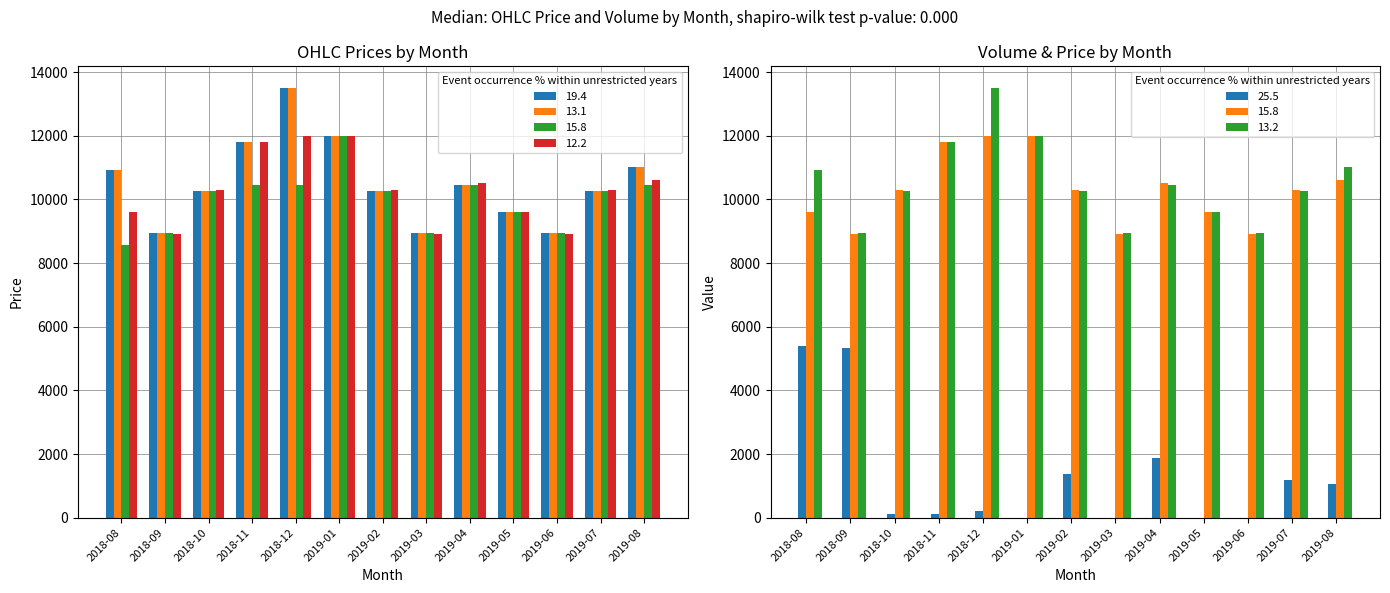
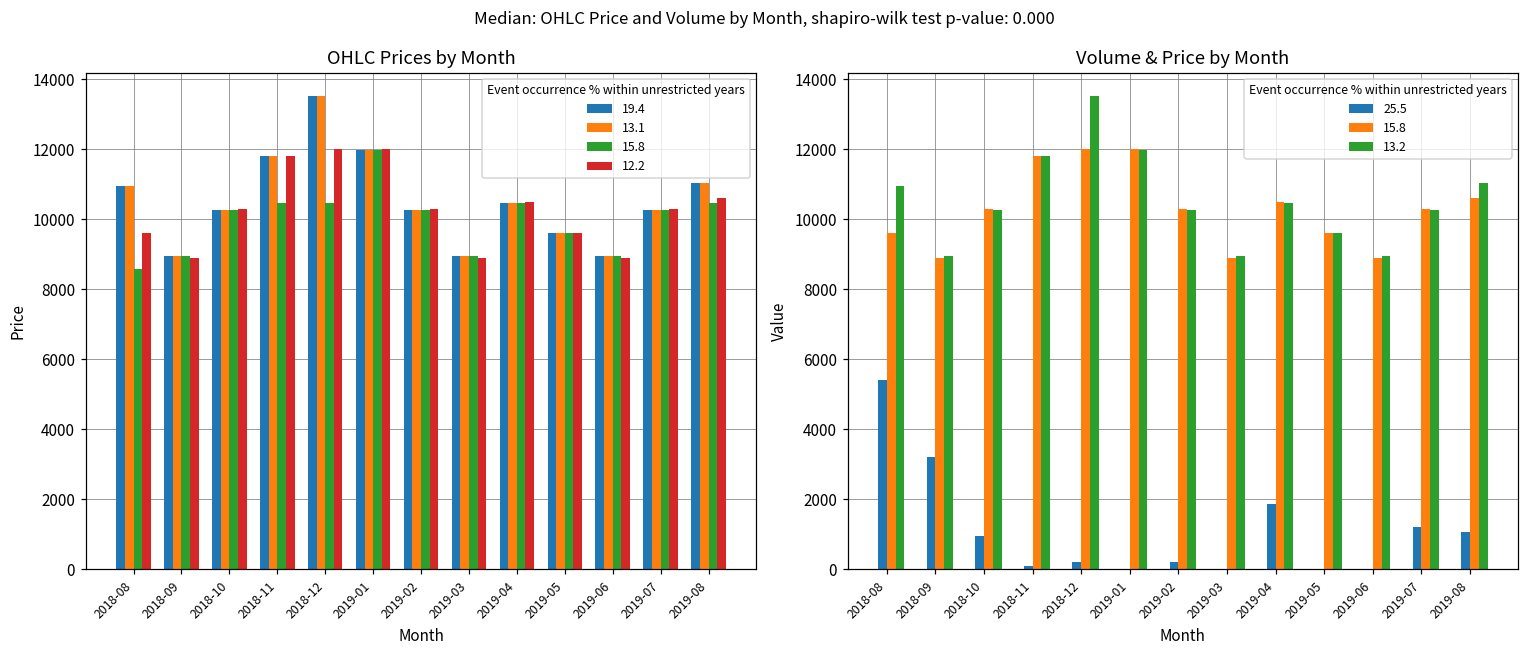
  {
    "Volume & Price by Month": {
      "25.5": {
        "2018-08": 5400,
-       "2018-09": 5300,
-       "2018-10": 100,
+       "2018-09": 3200,
+       "2018-10": 1000,
        "2018-11": 100,
        "2018-12": 200,
        "2019-01": 0,
-       "2019-02": 1400,
+       "2019-02": 200,
        "2019-03": 0,
        "2019-04": 1900,
        "2019-05": 0,
        "2019-06": 0,
        "2019-07": 1200,
        "2019-08": 1100
      },
      "15.8": {
        "2018-08": 9600,
        "2018-09": 8900,
        "2018-10": 10300,
        "2018-11": 11800,
        "2018-12": 12000,
        "2019-01": 12000,
        "2019-02": 10300,
        "2019-03": 8900,
        "2019-04": 10500,
        "2019-05": 9600,
        "2019-06": 8900,
        "2019-07": 10300,
        "2019-08": 10600
      },
      "13.2": {
        "2018-08": 10900,
        "2018-09": 8900,
        "2018-10": 10300,
        "2018-11": 11800,
        "2018-12": 13500,
        "2019-01": 12000,
        "2019-02": 10300,
        "2019-03": 8900,
        "2019-04": 10500,
        "2019-05": 9600,
        "2019-06": 8900,
        "2019-07": 10300,
        "2019-08": 11000
      }
    }
  }
